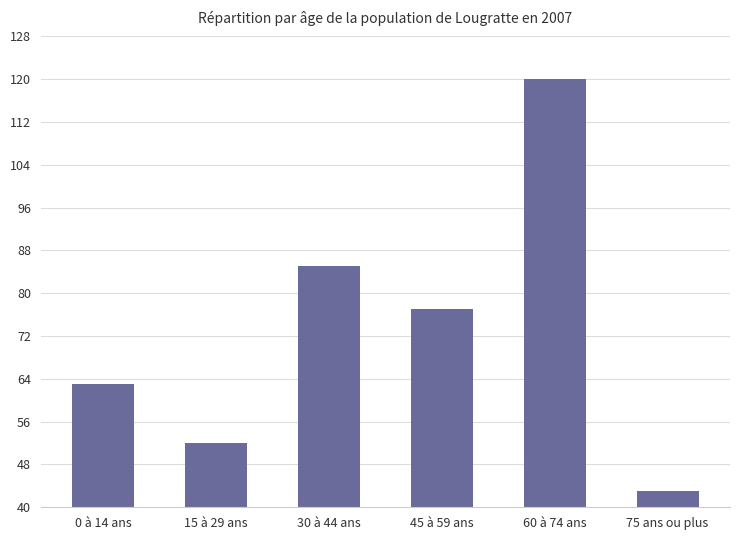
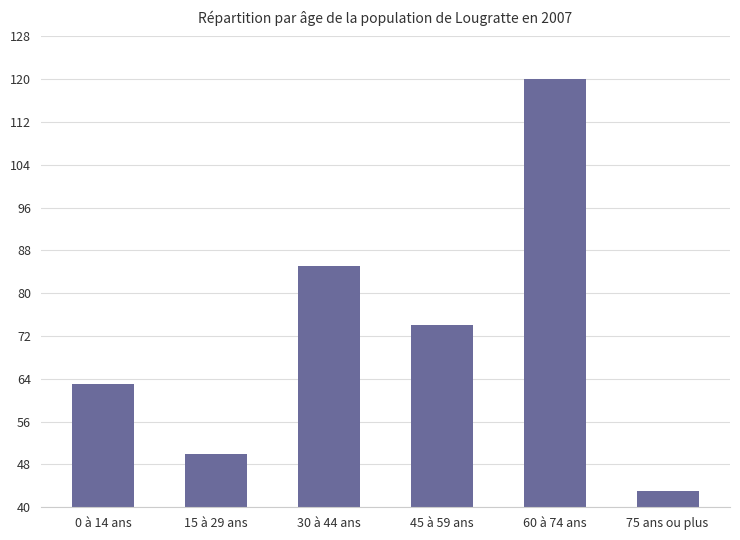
  {
    "0 à 14 ans": 63,
-   "15 à 29 ans": 52,
+   "15 à 29 ans": 50,
    "30 à 44 ans": 85,
-   "45 à 59 ans": 77,
+   "45 à 59 ans": 74,
    "60 à 74 ans": 120,
    "75 ans ou plus": 43
  }
